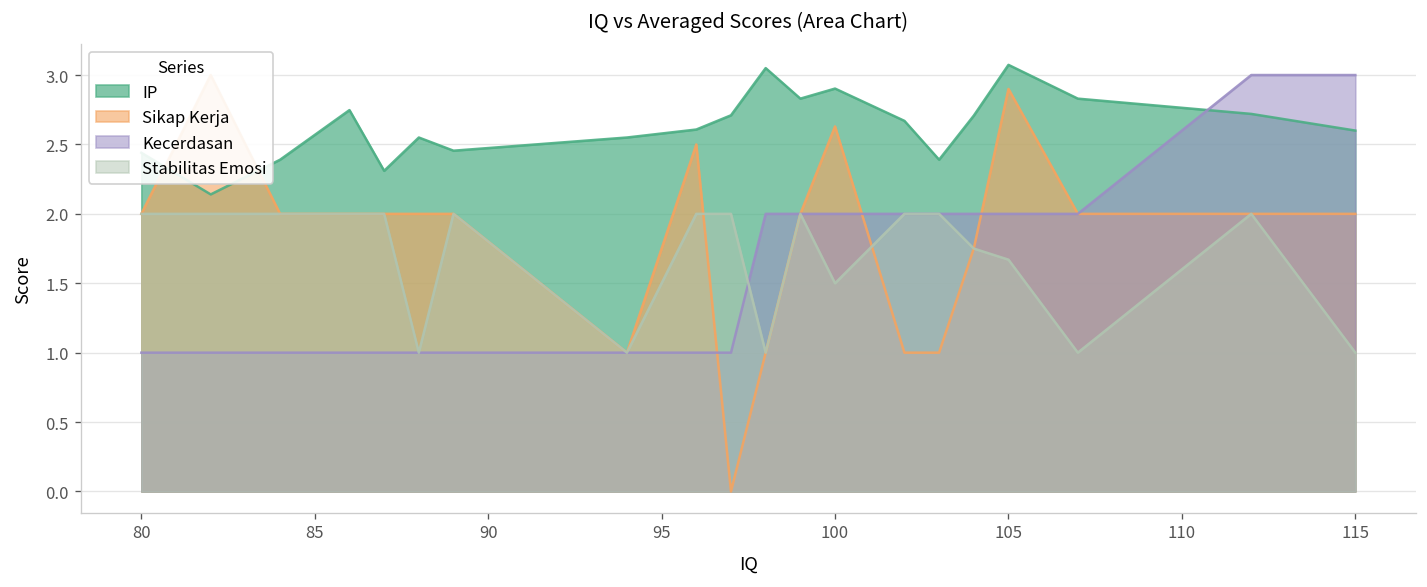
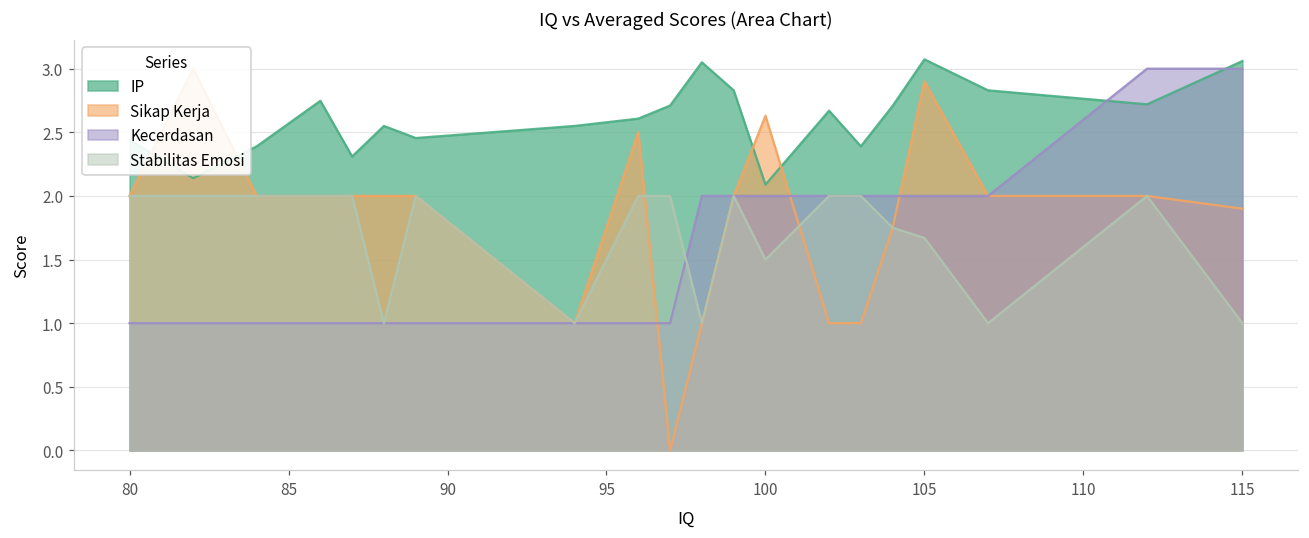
  {
    "IP": {
-     "100": 2.90,
+     "100": 2.09,
      "105": 3.07,
-     "115": 2.60
+     "115": 3.06
    },
    "Sikap Kerja": {
      "100": 2.63,
      "105": 2.9,
-     "115": 2.0
+     "115": 1.9
    }
  }
